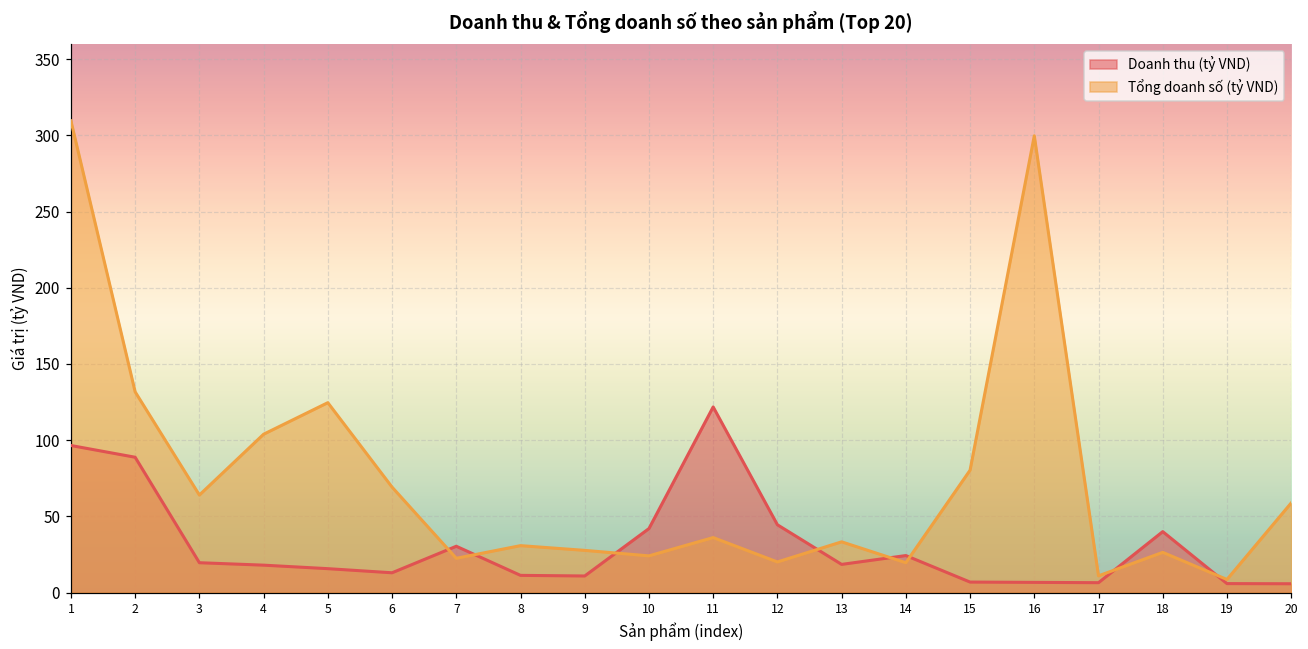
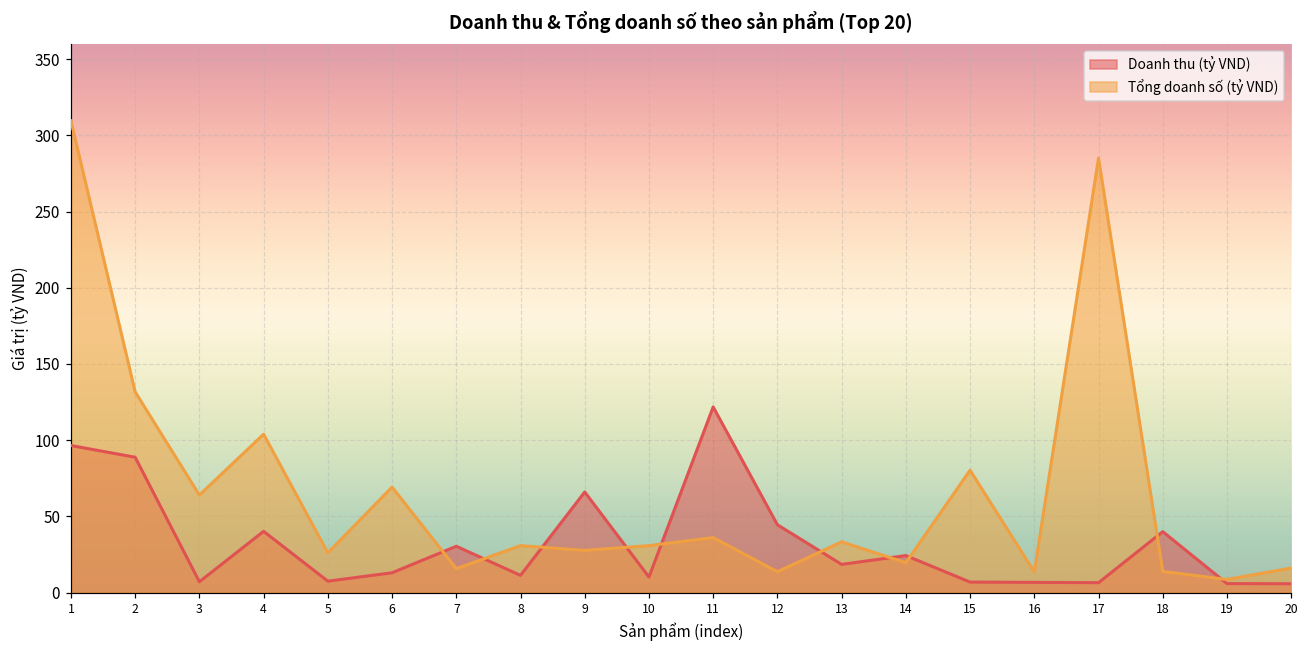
  {
    "Doanh thu (tỷ VND)": {
      "1": 97,
      "2": 89,
-     "3": 20,
-     "4": 18,
-     "5": 16,
+     "3": 7,
+     "4": 40,
+     "5": 8,
      "6": 13,
      "7": 30,
      "8": 11,
-     "9": 11,
-     "10": 42,
+     "9": 66,
+     "10": 10,
      "11": 122,
      "12": 45,
      "13": 19,
      "14": 24,
      "15": 7,
      "16": 7,
      "17": 7,
      "18": 40,
      "19": 6,
      "20": 6
    },
    "Tổng doanh số (tỷ VND)": {
      "1": 310,
      "2": 132,
      "3": 64,
      "4": 104,
-     "5": 125,
+     "5": 26,
      "6": 69,
-     "7": 23,
+     "7": 16,
      "8": 31,
      "9": 28,
-     "10": 24,
+     "10": 31,
      "11": 36,
-     "12": 20,
+     "12": 14,
      "13": 33,
      "14": 20,
      "15": 80,
-     "16": 300,
-     "17": 11,
-     "18": 26,
+     "16": 14,
+     "17": 285,
+     "18": 14,
      "19": 9,
-     "20": 59
+     "20": 16
    }
  }
